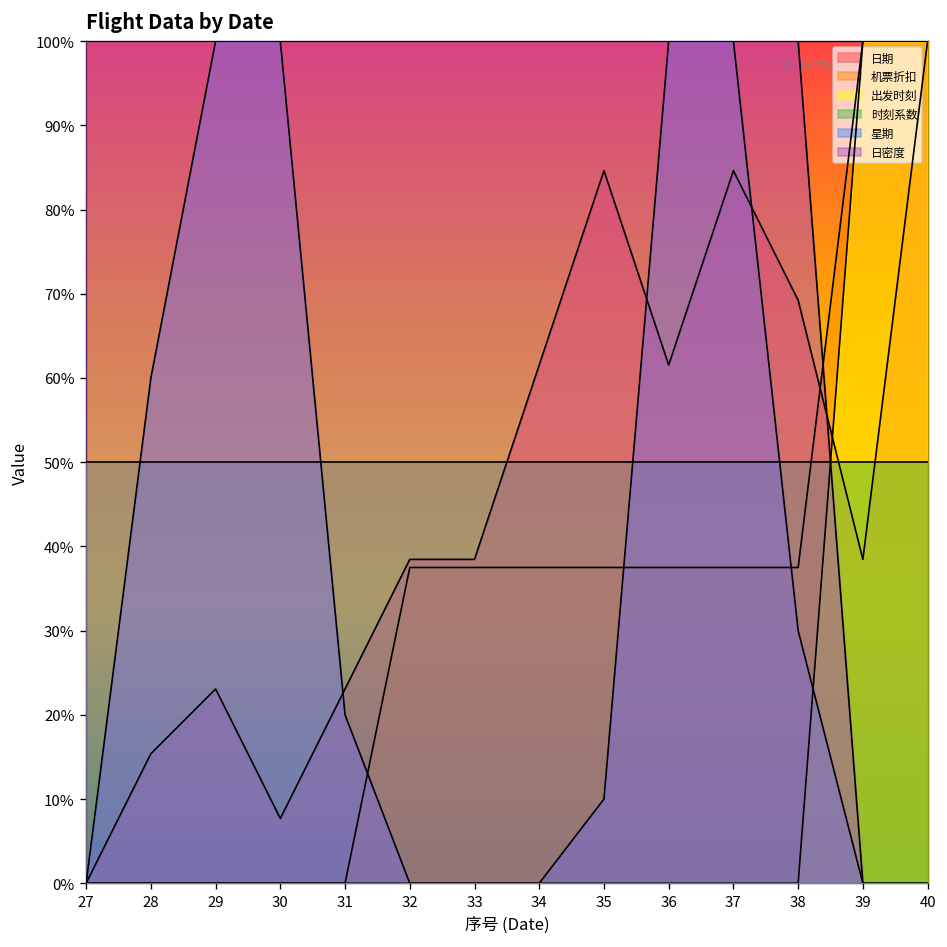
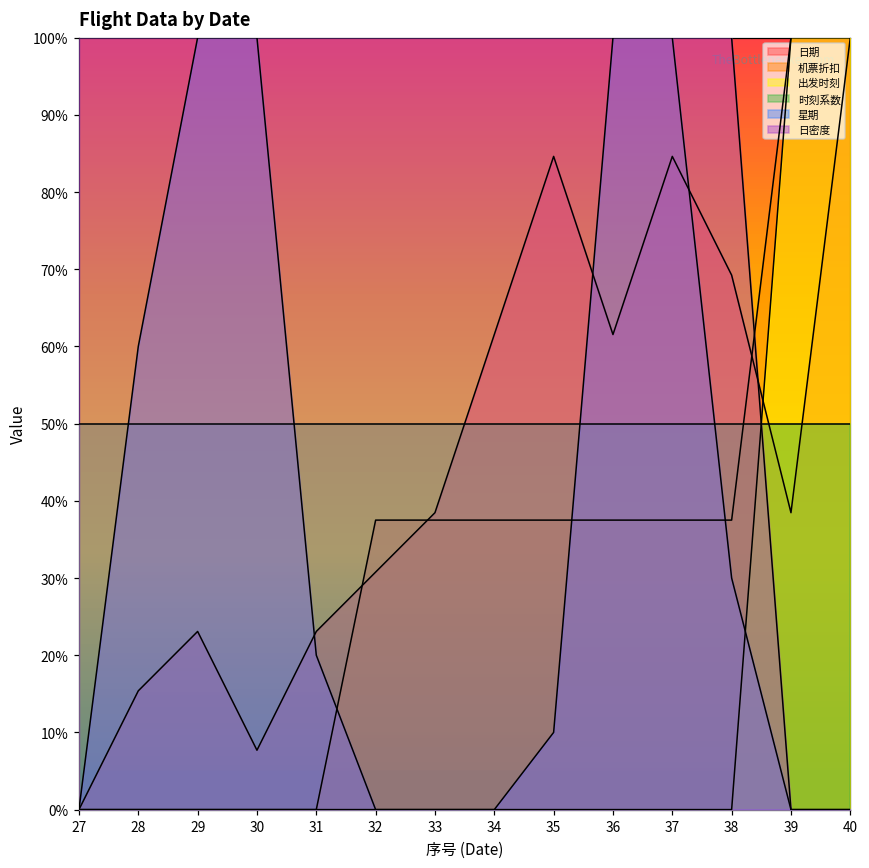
  {
    "日期": {
      "28": "15%",
      "29": "23%",
      "30": "8%",
      "31": "23%",
-     "32": "38%",
+     "32": "31%",
      "33": "38%",
      "34": "62%",
      "35": "85%",
      "36": "62%",
      "37": "85%",
      "38": "69%",
      "39": "38%"
    },
    "机票折扣": {
      "32": "37%",
      "33": "37%",
      "34": "37%",
      "35": "37%",
      "36": "37%",
      "37": "37%",
      "38": "37%"
    },
    "出发时刻": {
      "35": "0%",
      "36": "0%",
      "37": "0%",
      "38": "0%"
    },
    "时刻系数": {
      "27": "50%",
      "28": "50%",
      "29": "50%",
      "30": "50%",
      "31": "50%",
      "32": "50%",
      "33": "50%",
      "34": "50%",
      "35": "50%",
      "36": "50%",
      "37": "50%",
      "38": "50%",
      "39": "50%",
      "40": "50%"
    },
    "星期": {
      "28": "60%",
      "31": "20%",
      "35": "10%",
      "38": "30%"
    },
    "日密度": {
      "27": "100%",
      "28": "100%",
      "31": "100%",
      "32": "100%",
      "33": "100%",
      "34": "100%",
      "35": "100%",
      "38": "100%"
    }
  }
